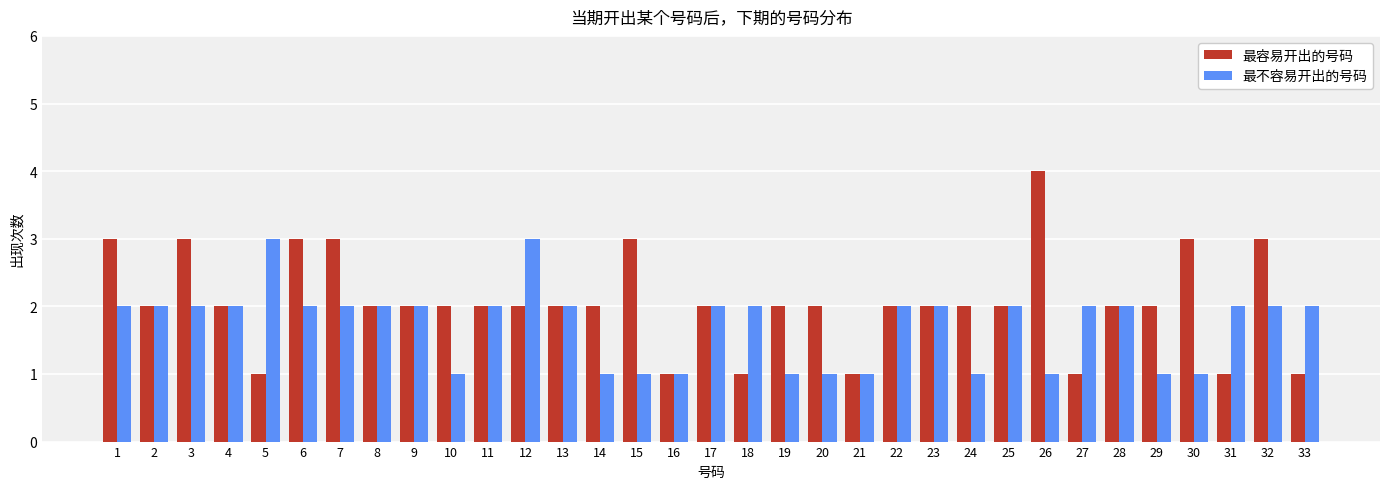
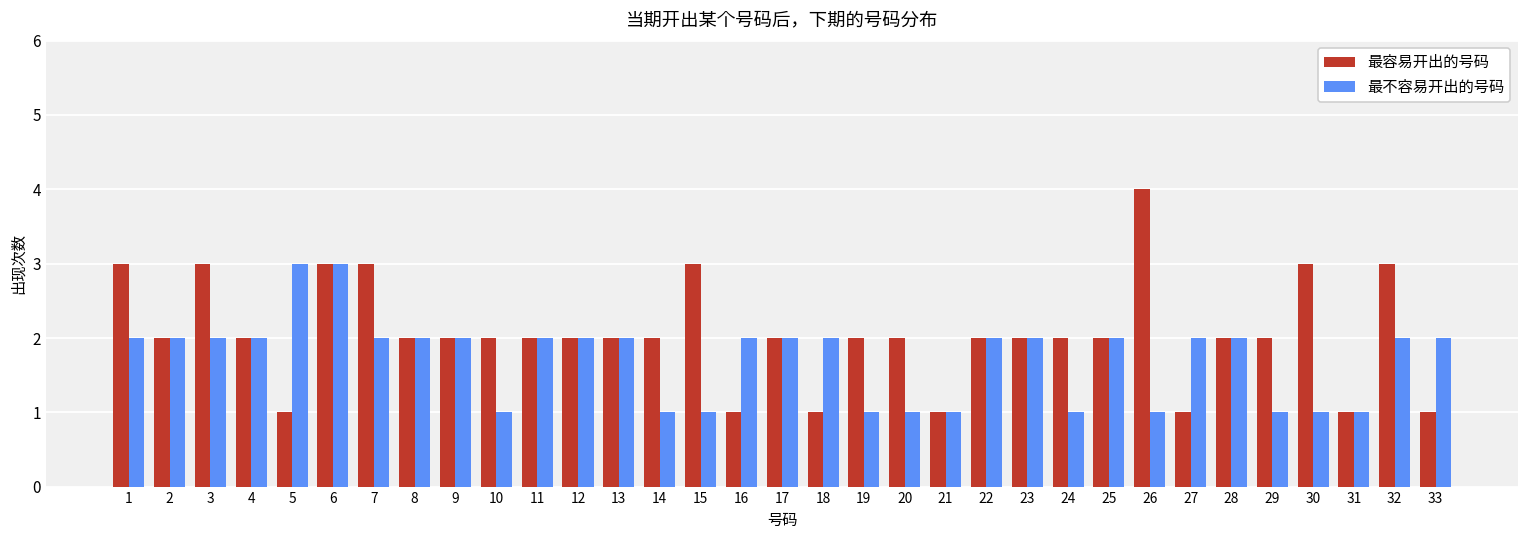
  {
    "最容易开出的号码": {
      "1": 3,
      "2": 2,
      "3": 3,
      "4": 2,
      "5": 1,
      "6": 3,
      "7": 3,
      "8": 2,
      "9": 2,
      "10": 2,
      "11": 2,
      "12": 2,
      "13": 2,
      "14": 2,
      "15": 3,
      "16": 1,
      "17": 2,
      "18": 1,
      "19": 2,
      "20": 2,
      "21": 1,
      "22": 2,
      "23": 2,
      "24": 2,
      "25": 2,
      "26": 4,
      "27": 1,
      "28": 2,
      "29": 2,
      "30": 3,
      "31": 1,
      "32": 3,
      "33": 1
    },
    "最不容易开出的号码": {
      "1": 2,
      "2": 2,
      "3": 2,
      "4": 2,
      "5": 3,
-     "6": 2,
+     "6": 3,
      "7": 2,
      "8": 2,
      "9": 2,
      "10": 1,
      "11": 2,
-     "12": 3,
+     "12": 2,
      "13": 2,
      "14": 1,
      "15": 1,
-     "16": 1,
+     "16": 2,
      "17": 2,
      "18": 2,
      "19": 1,
      "20": 1,
      "21": 1,
      "22": 2,
      "23": 2,
      "24": 1,
      "25": 2,
      "26": 1,
      "27": 2,
      "28": 2,
      "29": 1,
      "30": 1,
-     "31": 2,
+     "31": 1,
      "32": 2,
      "33": 2
    }
  }
